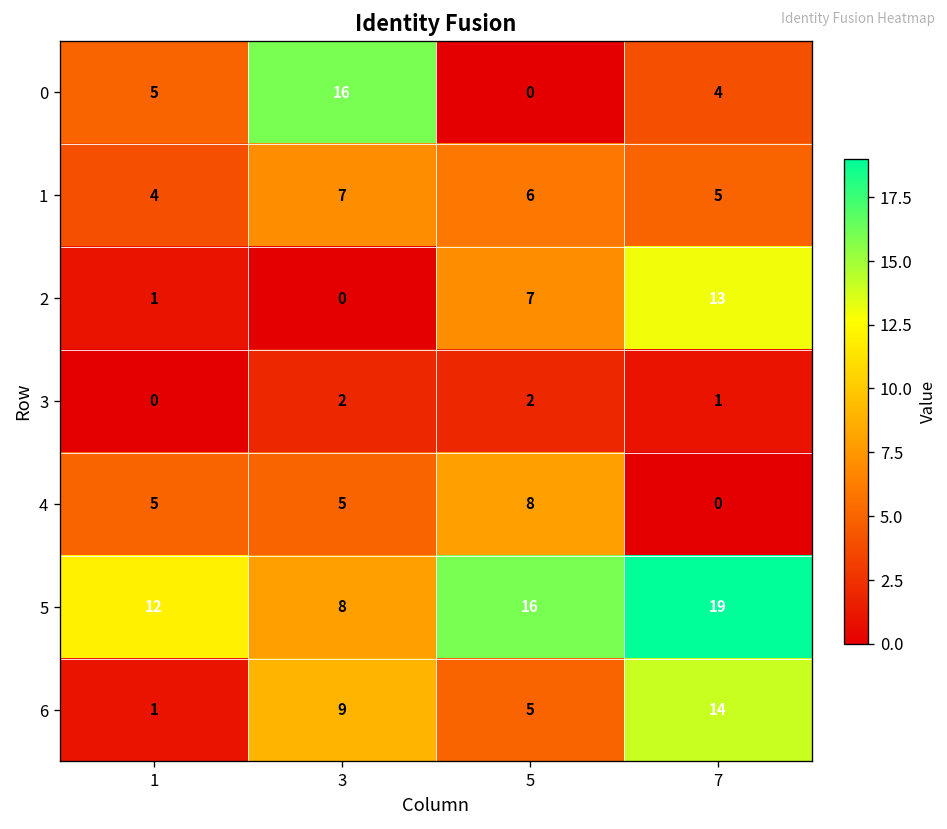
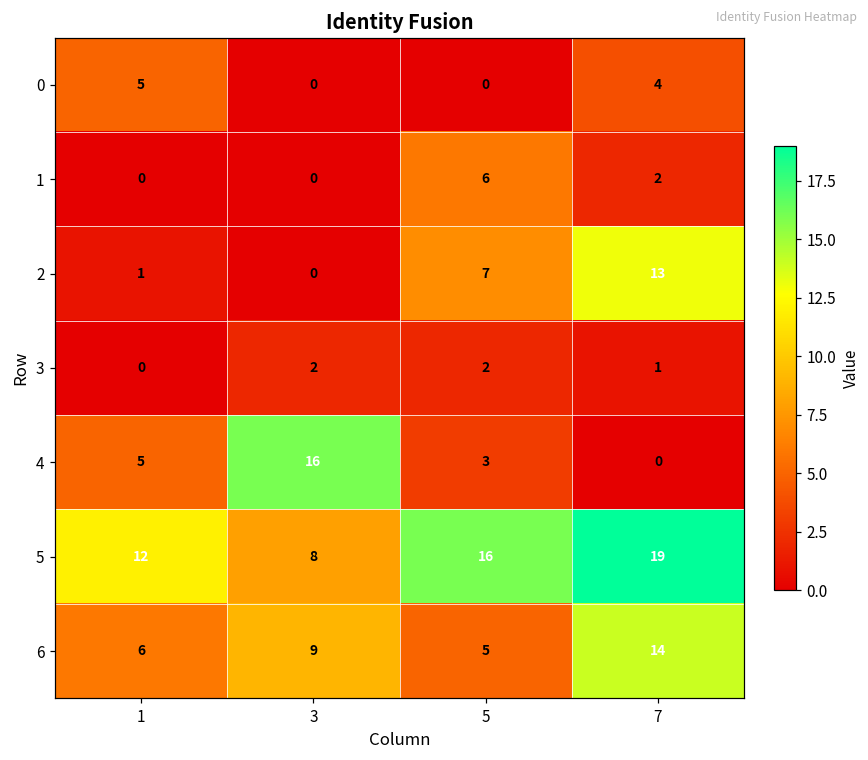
  {
    "0": {
      "1": 5,
-     "3": 16,
+     "3": 0,
      "5": 0,
      "7": 4
    },
    "1": {
-     "1": 4,
-     "3": 7,
+     "1": 0,
+     "3": 0,
      "5": 6,
-     "7": 5
+     "7": 2
    },
    "2": {
      "1": 1,
      "3": 0,
      "5": 7,
      "7": 13
    },
    "3": {
      "1": 0,
      "3": 2,
      "5": 2,
      "7": 1
    },
    "4": {
      "1": 5,
-     "3": 5,
-     "5": 8,
+     "3": 16,
+     "5": 3,
      "7": 0
    },
    "5": {
      "1": 12,
      "3": 8,
      "5": 16,
      "7": 19
    },
    "6": {
-     "1": 1,
+     "1": 6,
      "3": 9,
      "5": 5,
      "7": 14
    }
  }
